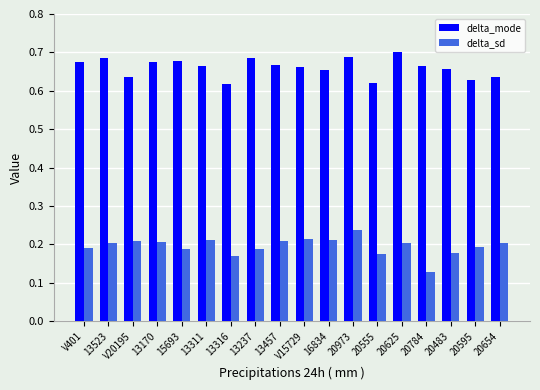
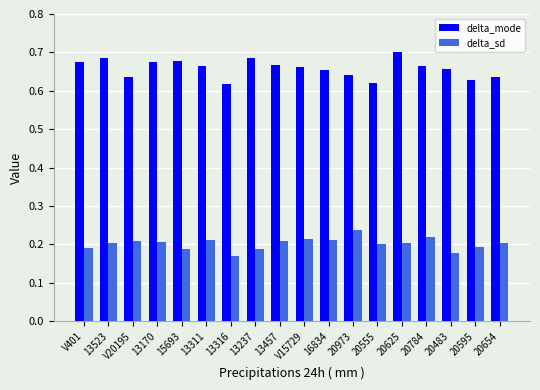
  {
    "delta_mode": {
      "V401": 0.67,
      "13523": 0.69,
      "V20195": 0.63,
      "13170": 0.67,
      "15693": 0.68,
      "13311": 0.67,
      "13316": 0.62,
      "13237": 0.69,
      "13457": 0.67,
      "V15729": 0.66,
      "16834": 0.65,
-     "20973": 0.69,
+     "20973": 0.64,
      "20555": 0.62,
      "20625": 0.70,
      "20784": 0.66,
      "20483": 0.66,
      "20595": 0.63,
      "20654": 0.63
    },
    "delta_sd": {
      "V401": 0.19,
      "13523": 0.20,
      "V20195": 0.21,
      "13170": 0.21,
      "15693": 0.19,
      "13311": 0.21,
      "13316": 0.17,
      "13237": 0.19,
      "13457": 0.21,
      "V15729": 0.21,
      "16834": 0.21,
      "20973": 0.24,
-     "20555": 0.18,
+     "20555": 0.20,
      "20625": 0.20,
-     "20784": 0.13,
+     "20784": 0.22,
      "20483": 0.18,
      "20595": 0.19,
      "20654": 0.20
    }
  }
